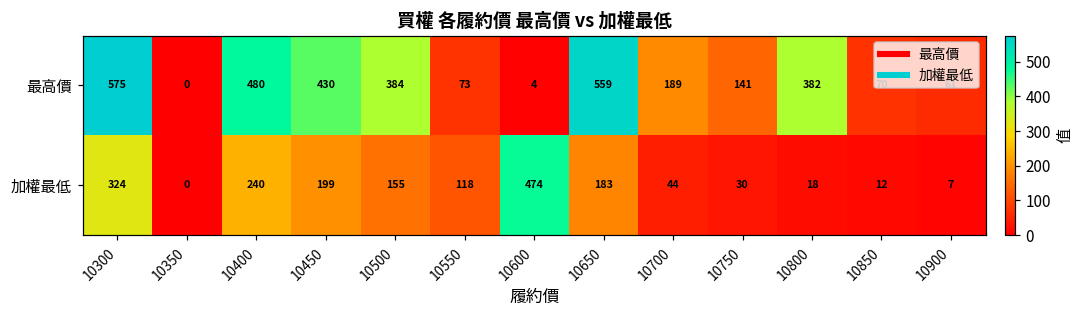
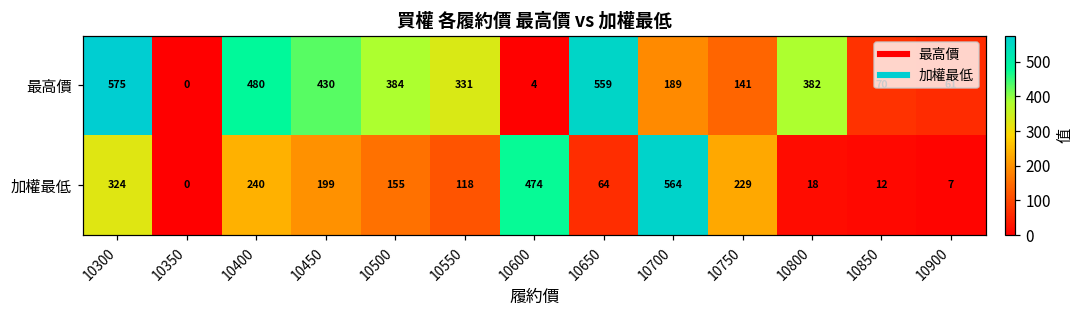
  {
    "最高價": {
      "10300": 575,
      "10350": 0,
      "10400": 480,
      "10450": 430,
      "10500": 384,
-     "10550": 73,
+     "10550": 331,
      "10600": 4,
      "10650": 559,
      "10700": 189,
      "10750": 141,
      "10800": 382
    },
    "加權最低": {
      "10300": 324,
      "10350": 0,
      "10400": 240,
      "10450": 199,
      "10500": 155,
      "10550": 118,
      "10600": 474,
-     "10650": 183,
-     "10700": 44,
-     "10750": 30,
+     "10650": 64,
+     "10700": 564,
+     "10750": 229,
      "10800": 18,
      "10850": 12,
      "10900": 7
    }
  }
